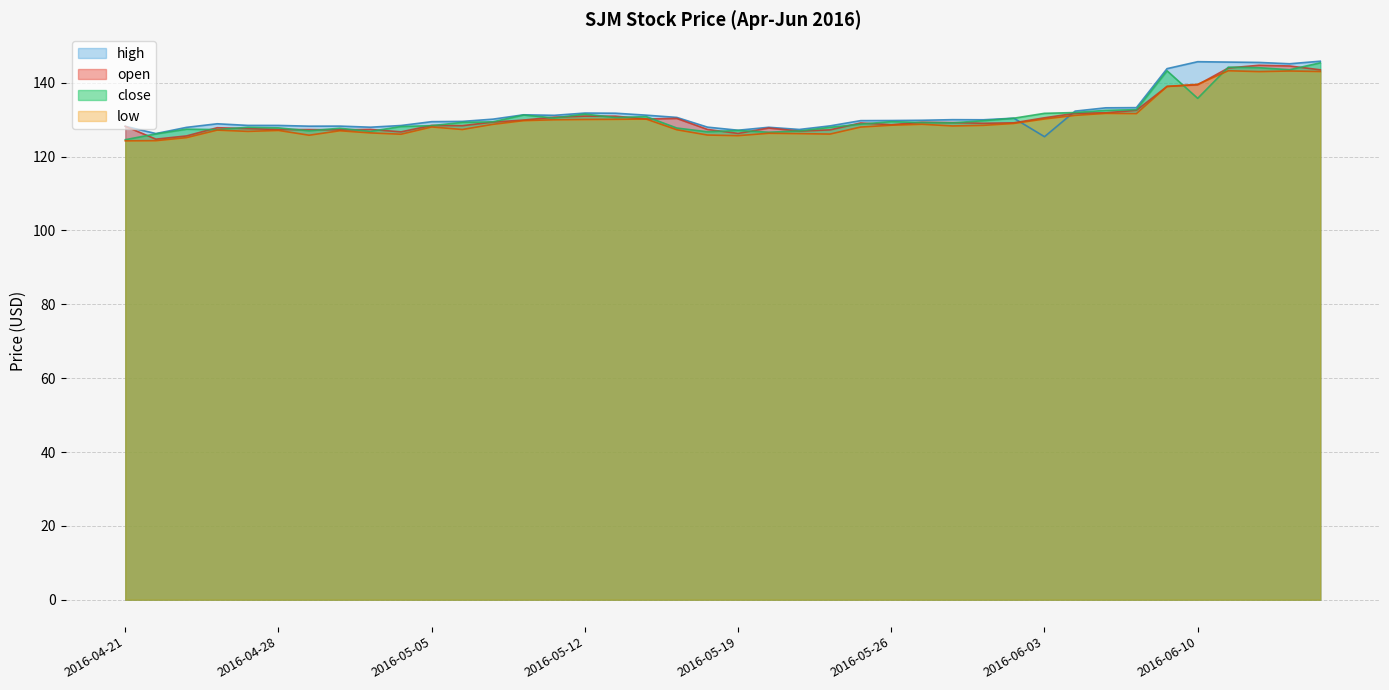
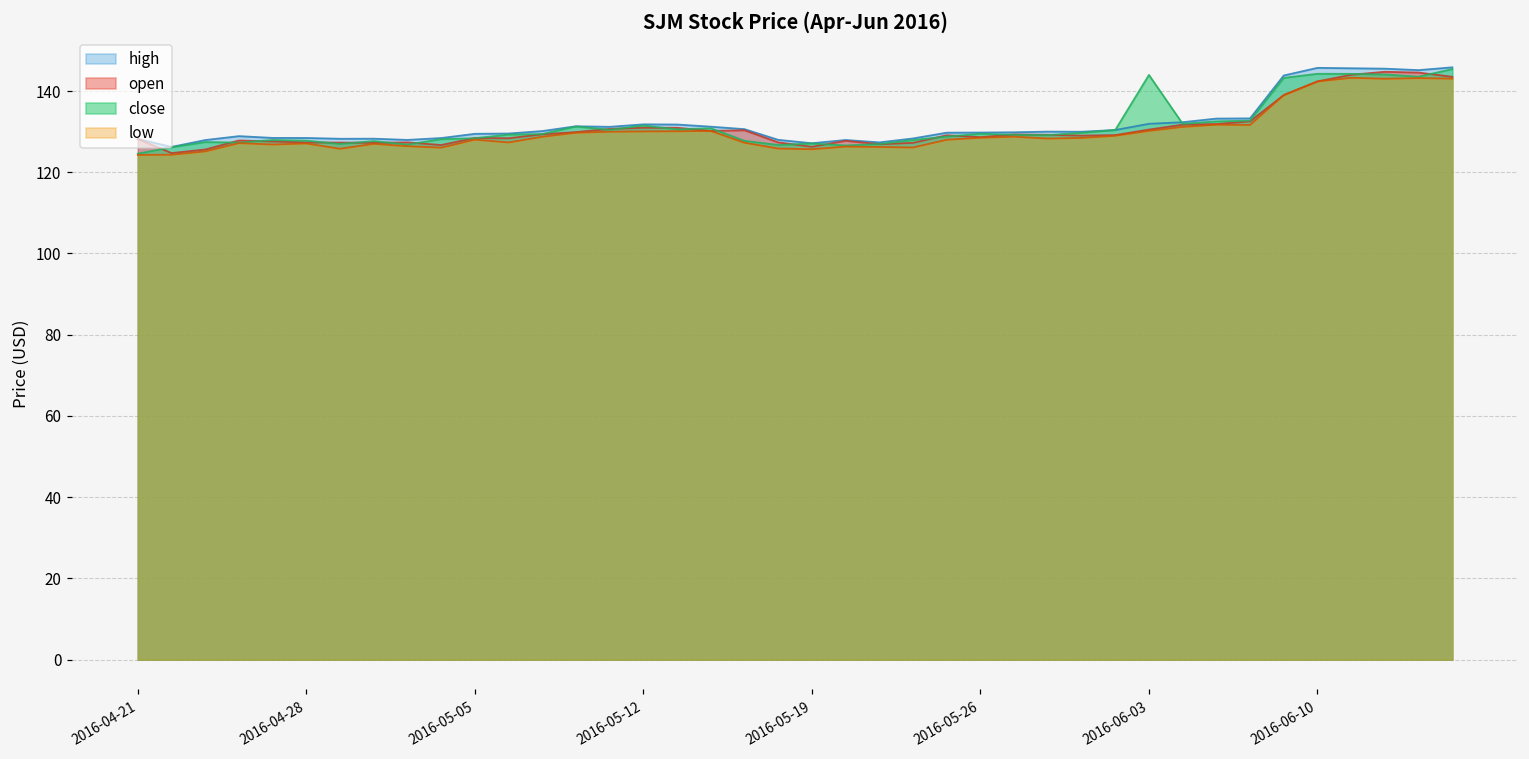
  {
    "high": {
      "2016-05-05": 129,
-     "2016-06-03": 125,
+     "2016-06-03": 132,
      "2016-06-10": 146
    },
    "open": {
-     "2016-06-10": 139
+     "2016-06-10": 142
    },
    "close": {
-     "2016-06-03": 132,
-     "2016-06-10": 136
+     "2016-06-03": 144,
+     "2016-06-10": 144
    },
    "low": {
      "2016-05-12": 130,
-     "2016-06-10": 140
+     "2016-06-10": 142
    }
  }
